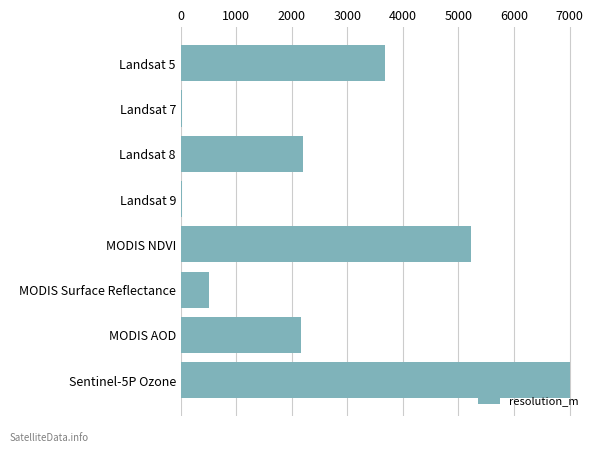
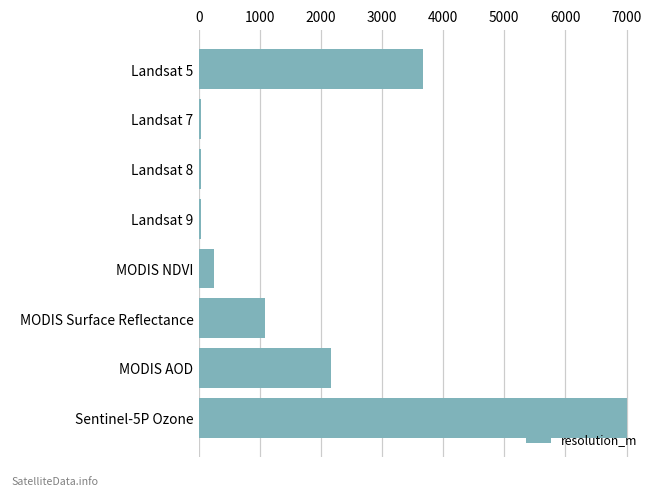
  {
    "Landsat 5": 3700,
-   "Landsat 8": 2200,
-   "MODIS NDVI": 5200,
-   "MODIS Surface Reflectance": 500,
+   "Landsat 8": 0,
+   "MODIS NDVI": 300,
+   "MODIS Surface Reflectance": 1100,
    "MODIS AOD": 2200,
    "Sentinel-5P Ozone": 7000
  }
